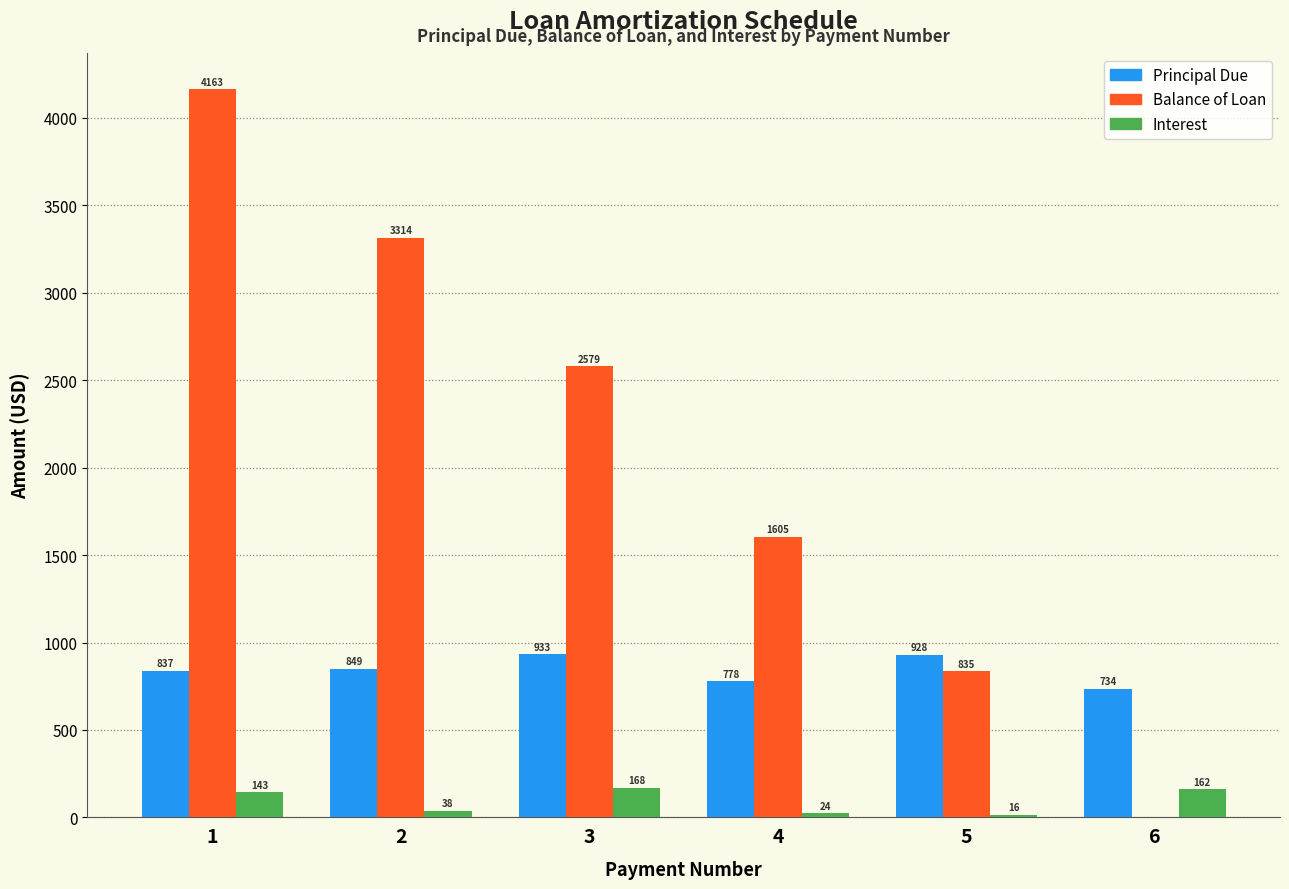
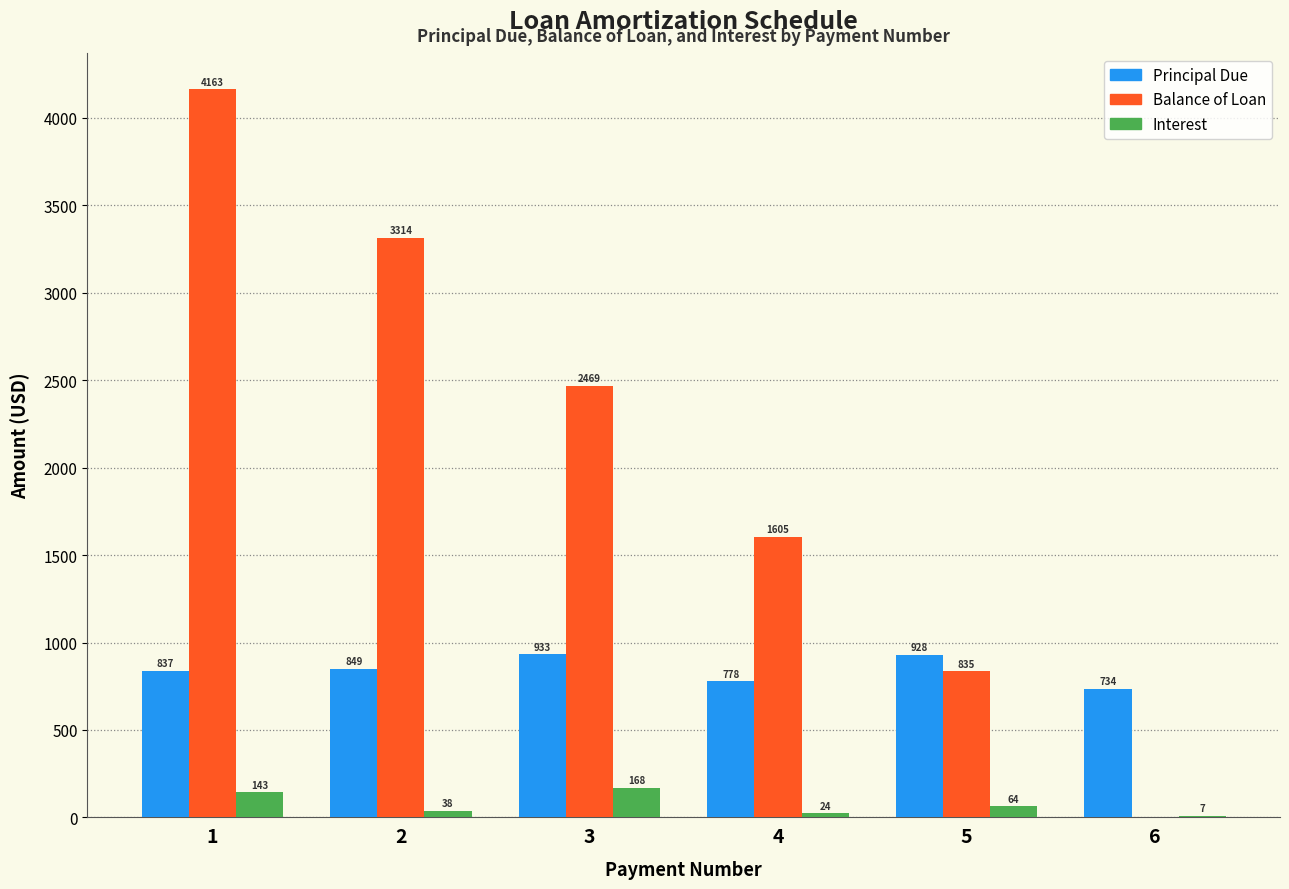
  {
    "Principal Due": {
      "1": 837,
      "2": 849,
      "3": 933,
      "4": 778,
      "5": 928,
      "6": 734
    },
    "Balance of Loan": {
      "1": 4163,
      "2": 3314,
-     "3": 2579,
+     "3": 2469,
      "4": 1605,
      "5": 835
    },
    "Interest": {
      "1": 143,
      "2": 38,
      "3": 168,
      "4": 24,
-     "5": 16,
-     "6": 162
+     "5": 64,
+     "6": 7
    }
  }
